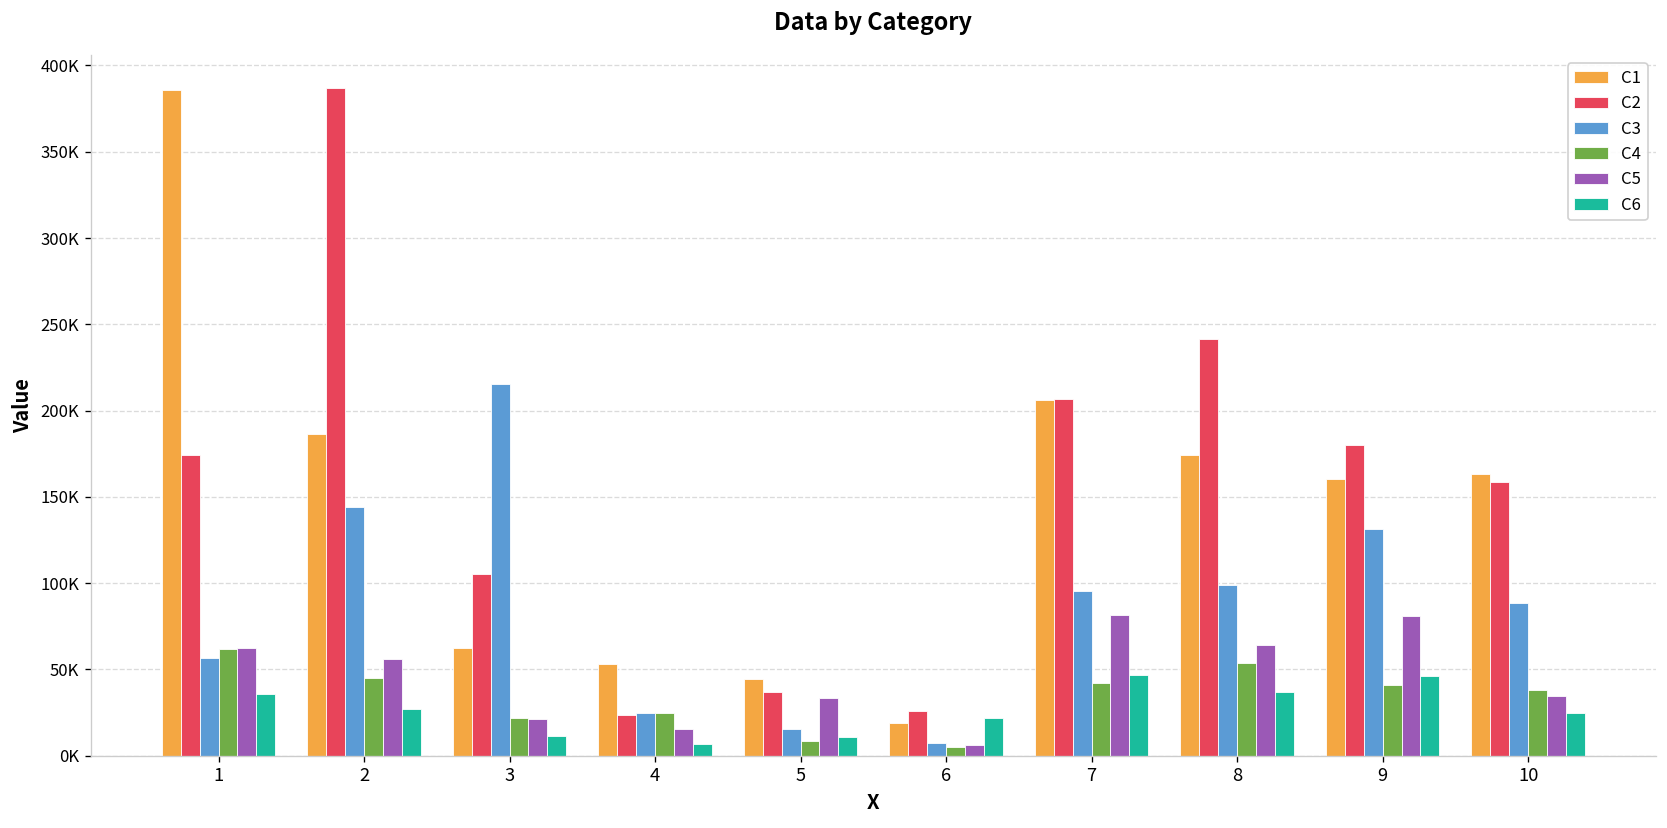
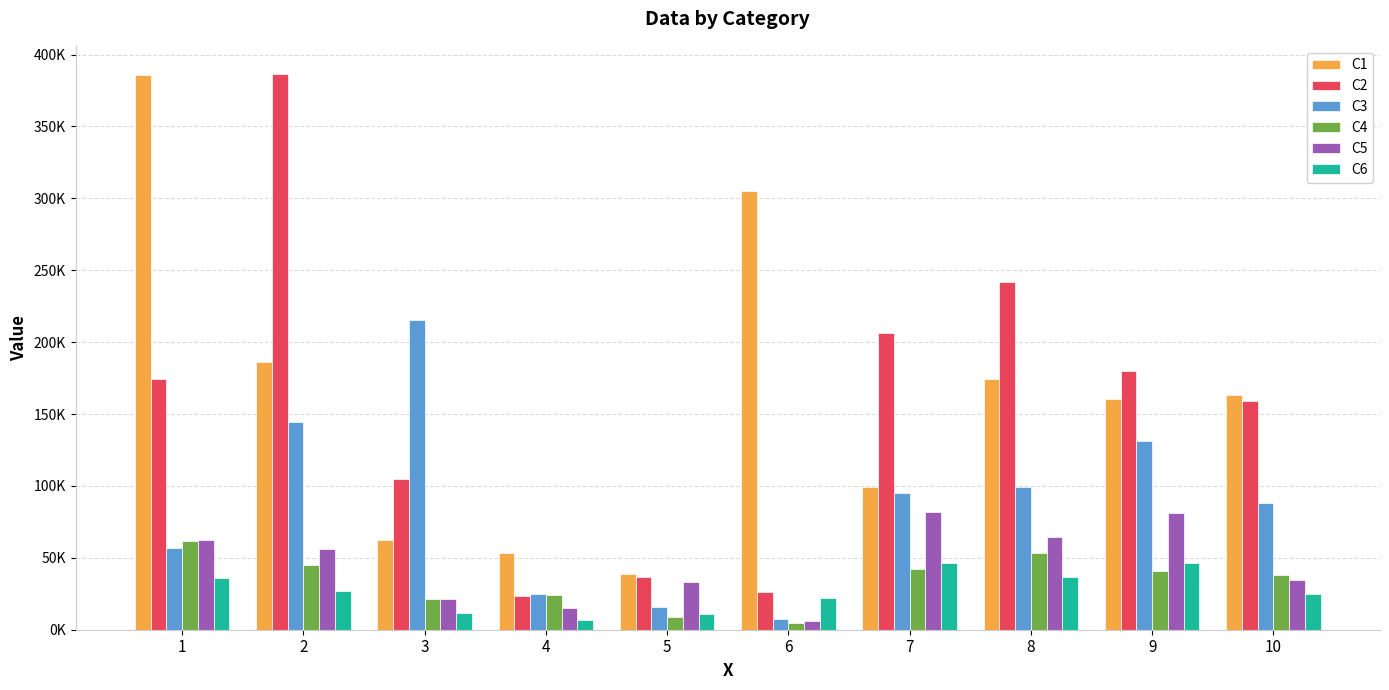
  {
    "C1": {
      "1": 386000,
      "2": 186000,
      "3": 62000,
      "4": 53000,
-     "5": 44000,
-     "6": 19000,
-     "7": 206000,
+     "5": 39000,
+     "6": 305000,
+     "7": 99000,
      "8": 174000,
      "9": 160000,
      "10": 163000
    },
    "C2": {
      "1": 174000,
      "2": 387000,
      "3": 105000,
      "4": 24000,
      "5": 37000,
      "6": 26000,
      "7": 207000,
      "8": 242000,
      "9": 180000,
      "10": 159000
    },
    "C3": {
      "1": 57000,
      "2": 144000,
      "3": 215000,
      "4": 25000,
      "5": 16000,
      "6": 7000,
      "7": 95000,
      "8": 99000,
      "9": 132000,
      "10": 88000
    },
    "C4": {
      "1": 62000,
      "2": 45000,
      "3": 22000,
      "4": 24000,
      "5": 9000,
      "6": 5000,
      "7": 42000,
      "8": 53000,
      "9": 41000,
      "10": 38000
    },
    "C5": {
      "1": 62000,
      "2": 56000,
      "3": 22000,
      "4": 15000,
      "5": 33000,
      "6": 6000,
      "7": 82000,
      "8": 64000,
      "9": 81000,
      "10": 35000
    },
    "C6": {
      "1": 36000,
      "2": 27000,
      "3": 11000,
      "4": 7000,
      "5": 11000,
      "6": 22000,
      "7": 47000,
      "8": 37000,
      "9": 46000,
      "10": 25000
    }
  }
